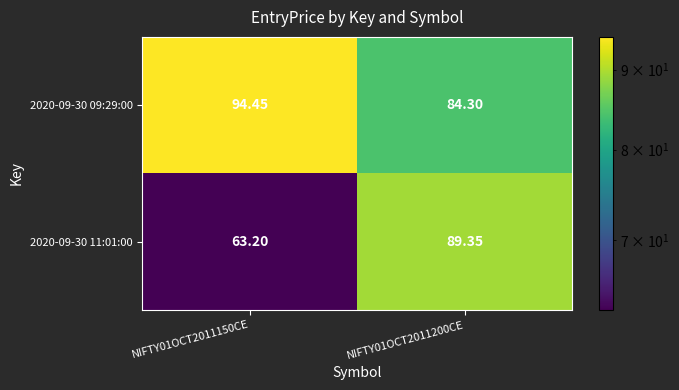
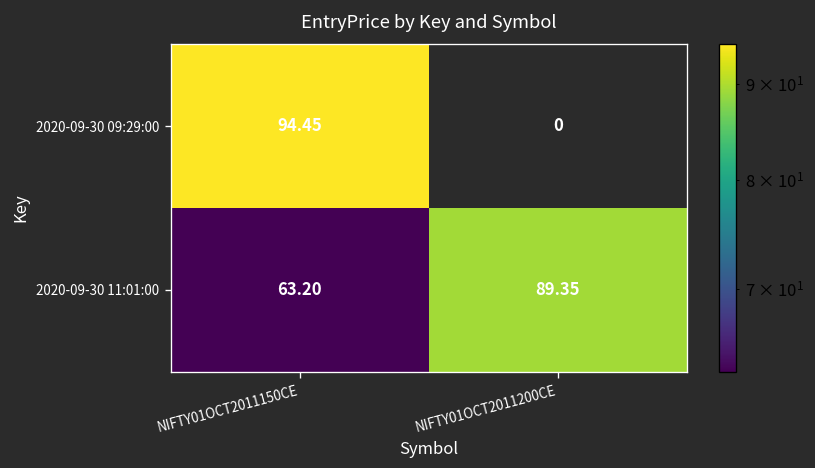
  {
    "2020-09-30 09:29:00": {
      "NIFTY01OCT2011150CE": 94.45,
-     "NIFTY01OCT2011200CE": 84.30
+     "NIFTY01OCT2011200CE": 0
    },
    "2020-09-30 11:01:00": {
      "NIFTY01OCT2011150CE": 63.20,
      "NIFTY01OCT2011200CE": 89.35
    }
  }
